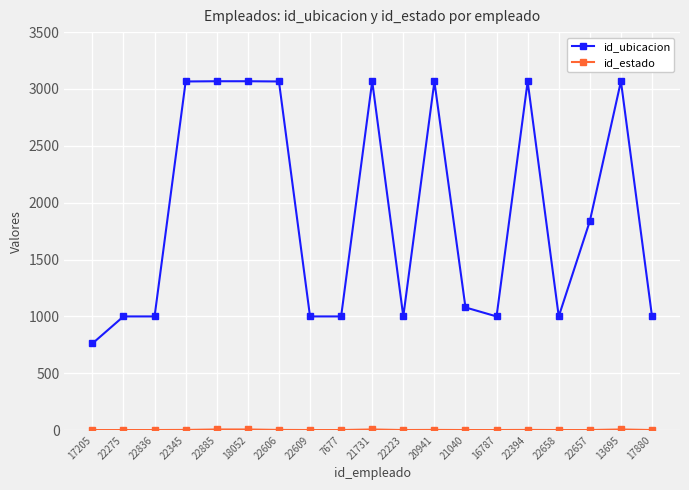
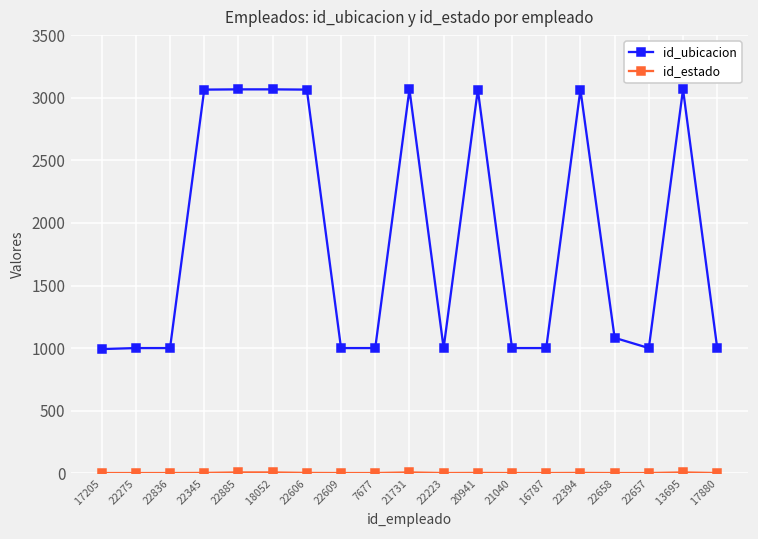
  {
    "id_ubicacion": {
-     "17205": 760,
+     "17205": 990,
      "22275": 1000,
      "22836": 1000,
      "22345": 3070,
      "22885": 3070,
      "18052": 3070,
      "22606": 3070,
      "22609": 1000,
      "7677": 1000,
      "21731": 3070,
      "22223": 1000,
      "20941": 3070,
-     "21040": 1080,
+     "21040": 1000,
      "16787": 1000,
      "22394": 3070,
-     "22658": 1000,
-     "22657": 1840,
+     "22658": 1080,
+     "22657": 1000,
      "13695": 3070,
      "17880": 1000
    },
    "id_estado": {
      "17205": 0,
      "22275": 0,
      "22836": 0,
      "22345": 0,
      "22885": 10,
      "18052": 10,
      "22606": 0,
      "22609": 0,
      "7677": 0,
      "21731": 10,
      "22223": 0,
      "20941": 0,
      "21040": 0,
      "16787": 0,
      "22394": 0,
      "22658": 0,
      "22657": 0,
      "13695": 10,
      "17880": 0
    }
  }
